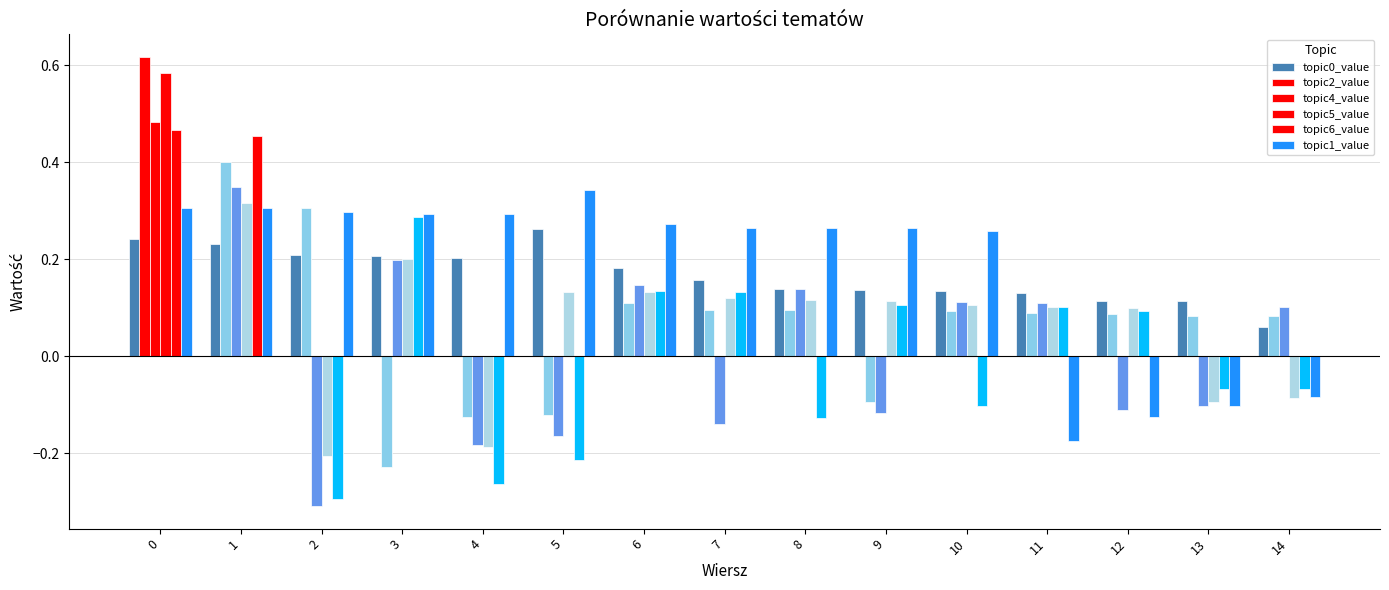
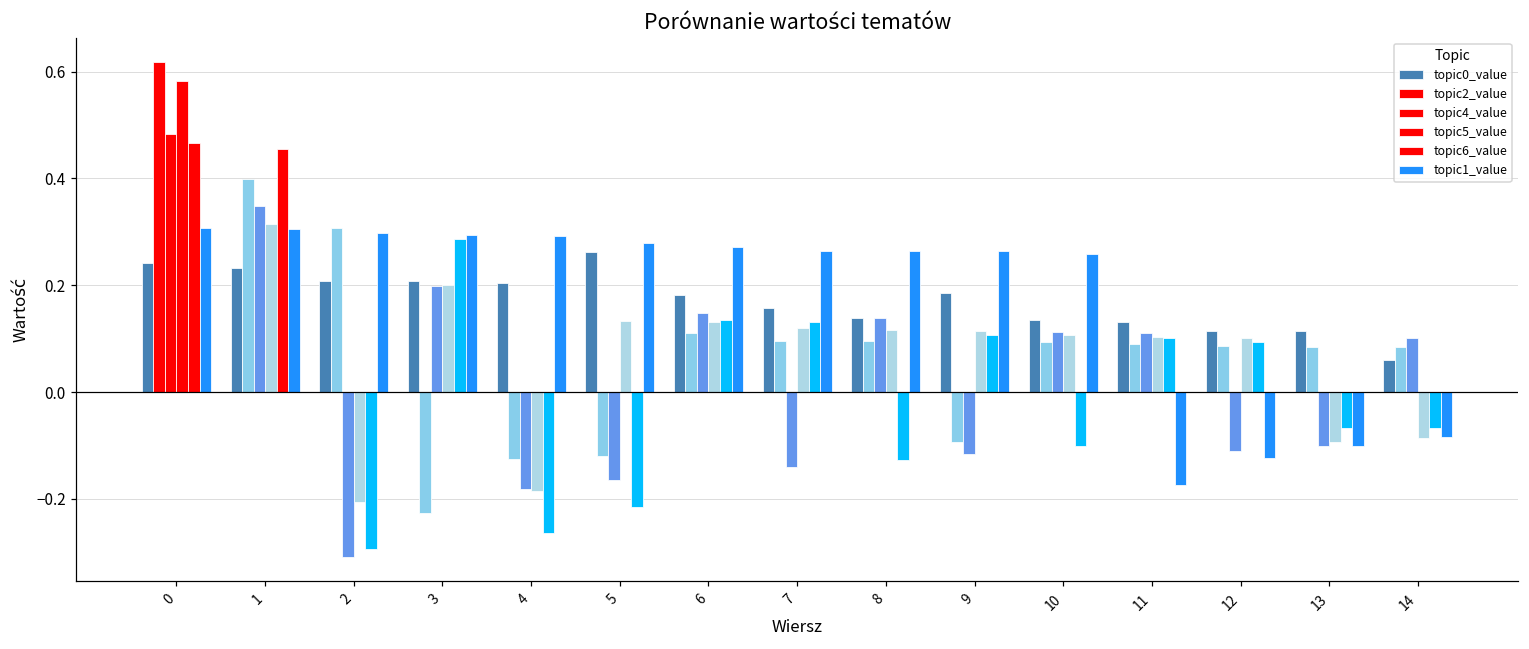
  {
    "topic0_value": {
      "0": 0.24,
      "1": 0.23,
      "2": 0.21,
      "3": 0.21,
      "4": 0.20,
      "5": 0.26,
      "6": 0.18,
      "7": 0.16,
      "8": 0.14,
-     "9": 0.14,
+     "9": 0.19,
      "10": 0.13,
      "11": 0.13,
      "12": 0.11,
      "13": 0.11,
      "14": 0.06
    },
    "topic1_value": {
      "0": 0.31,
      "1": 0.31,
      "2": 0.30,
      "3": 0.29,
      "4": 0.29,
-     "5": 0.34,
+     "5": 0.28,
      "6": 0.27,
      "7": 0.26,
      "8": 0.26,
      "9": 0.26,
      "10": 0.26,
      "11": -0.17,
      "12": -0.12,
      "13": -0.10,
      "14": -0.08
    }
  }
